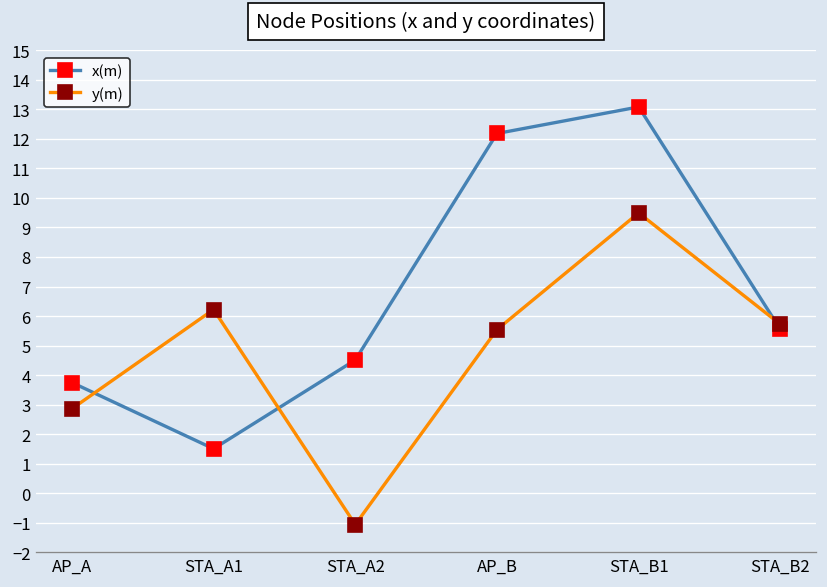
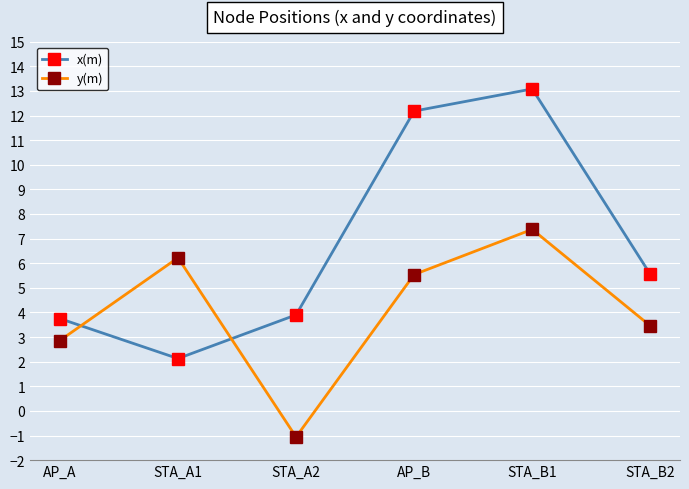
  {
    "x(m)": {
      "AP_A": 3.8,
-     "STA_A1": 1.5,
-     "STA_A2": 4.5,
+     "STA_A1": 2.1,
+     "STA_A2": 3.9,
      "AP_B": 12.2,
      "STA_B1": 13.1,
      "STA_B2": 5.5
    },
    "y(m)": {
      "AP_A": 2.9,
      "STA_A1": 6.2,
      "STA_A2": -1.1,
      "AP_B": 5.5,
-     "STA_B1": 9.5,
-     "STA_B2": 5.7
+     "STA_B1": 7.4,
+     "STA_B2": 3.5
    }
  }
